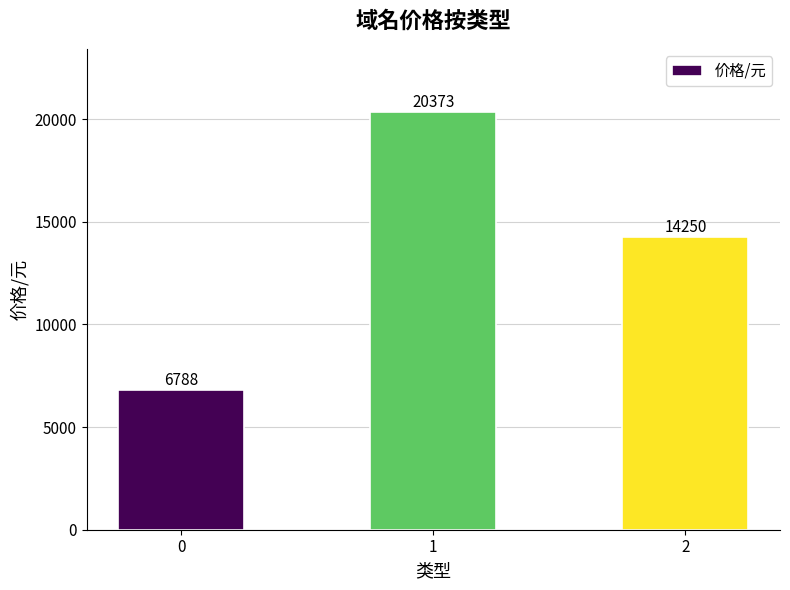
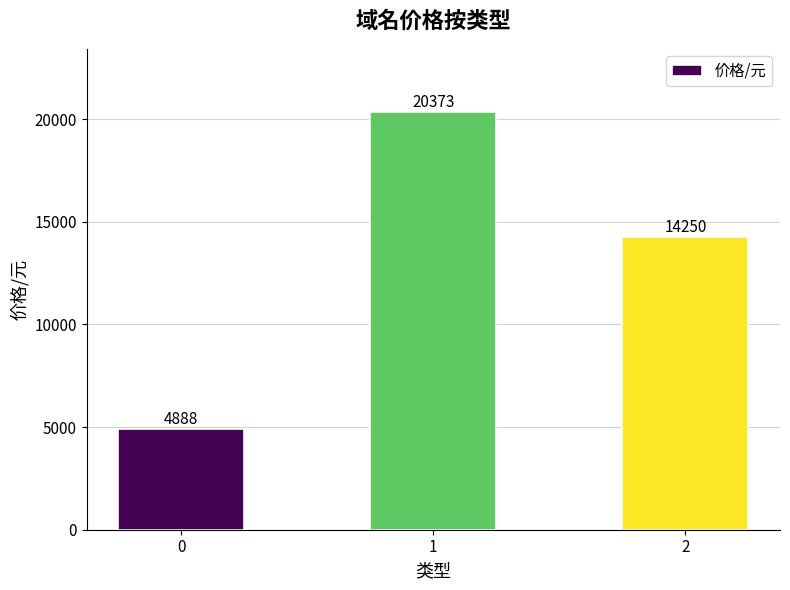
  {
-   "0": 6788,
+   "0": 4888,
    "1": 20373,
    "2": 14250
  }
